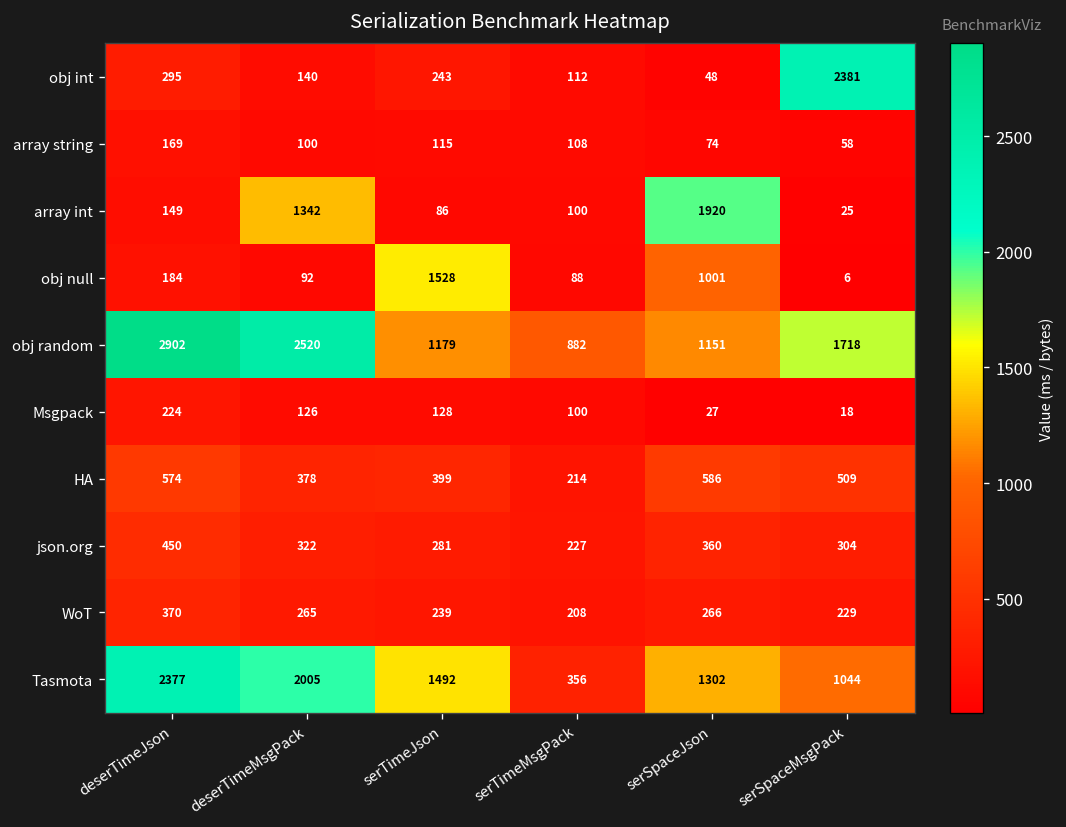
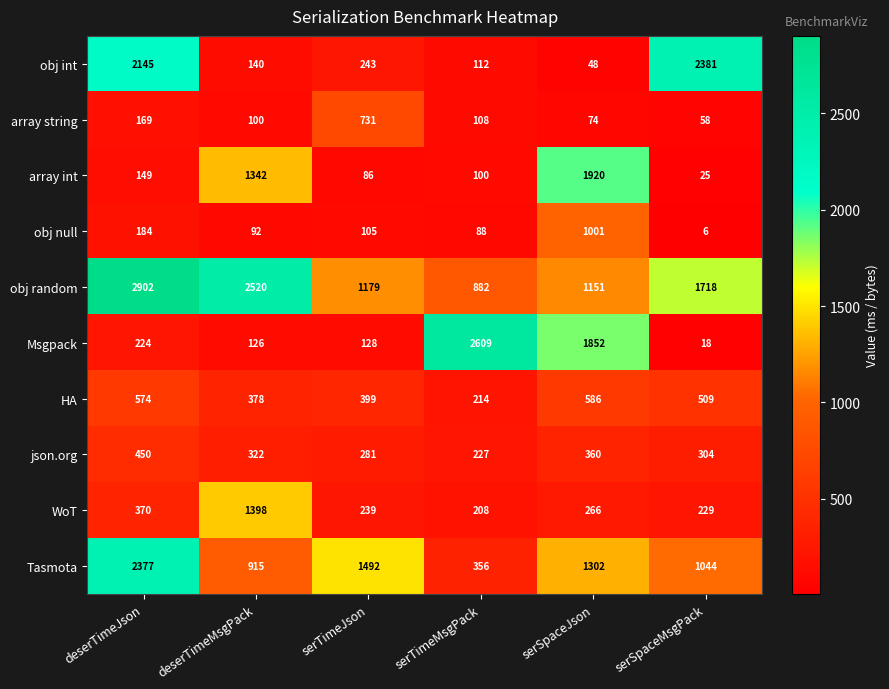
  {
    "obj int": {
-     "deserTimeJson": 295,
+     "deserTimeJson": 2145,
      "deserTimeMsgPack": 140,
      "serTimeJson": 243,
      "serTimeMsgPack": 112,
      "serSpaceJson": 48,
      "serSpaceMsgPack": 2381
    },
    "array string": {
      "deserTimeJson": 169,
      "deserTimeMsgPack": 100,
-     "serTimeJson": 115,
+     "serTimeJson": 731,
      "serTimeMsgPack": 108,
      "serSpaceJson": 74,
      "serSpaceMsgPack": 58
    },
    "array int": {
      "deserTimeJson": 149,
      "deserTimeMsgPack": 1342,
      "serTimeJson": 86,
      "serTimeMsgPack": 100,
      "serSpaceJson": 1920,
      "serSpaceMsgPack": 25
    },
    "obj null": {
      "deserTimeJson": 184,
      "deserTimeMsgPack": 92,
-     "serTimeJson": 1528,
+     "serTimeJson": 105,
      "serTimeMsgPack": 88,
      "serSpaceJson": 1001,
      "serSpaceMsgPack": 6
    },
    "obj random": {
      "deserTimeJson": 2902,
      "deserTimeMsgPack": 2520,
      "serTimeJson": 1179,
      "serTimeMsgPack": 882,
      "serSpaceJson": 1151,
      "serSpaceMsgPack": 1718
    },
    "Msgpack": {
      "deserTimeJson": 224,
      "deserTimeMsgPack": 126,
      "serTimeJson": 128,
-     "serTimeMsgPack": 100,
-     "serSpaceJson": 27,
+     "serTimeMsgPack": 2609,
+     "serSpaceJson": 1852,
      "serSpaceMsgPack": 18
    },
    "HA": {
      "deserTimeJson": 574,
      "deserTimeMsgPack": 378,
      "serTimeJson": 399,
      "serTimeMsgPack": 214,
      "serSpaceJson": 586,
      "serSpaceMsgPack": 509
    },
    "json.org": {
      "deserTimeJson": 450,
      "deserTimeMsgPack": 322,
      "serTimeJson": 281,
      "serTimeMsgPack": 227,
      "serSpaceJson": 360,
      "serSpaceMsgPack": 304
    },
    "WoT": {
      "deserTimeJson": 370,
-     "deserTimeMsgPack": 265,
+     "deserTimeMsgPack": 1398,
      "serTimeJson": 239,
      "serTimeMsgPack": 208,
      "serSpaceJson": 266,
      "serSpaceMsgPack": 229
    },
    "Tasmota": {
      "deserTimeJson": 2377,
-     "deserTimeMsgPack": 2005,
+     "deserTimeMsgPack": 915,
      "serTimeJson": 1492,
      "serTimeMsgPack": 356,
      "serSpaceJson": 1302,
      "serSpaceMsgPack": 1044
    }
  }
